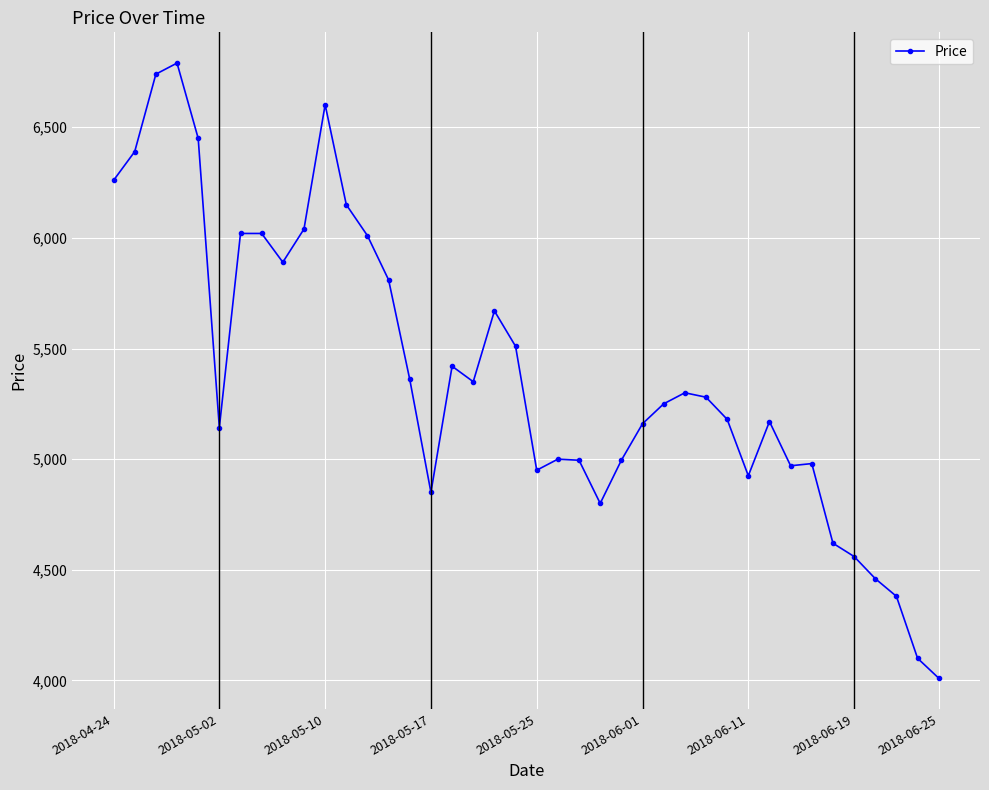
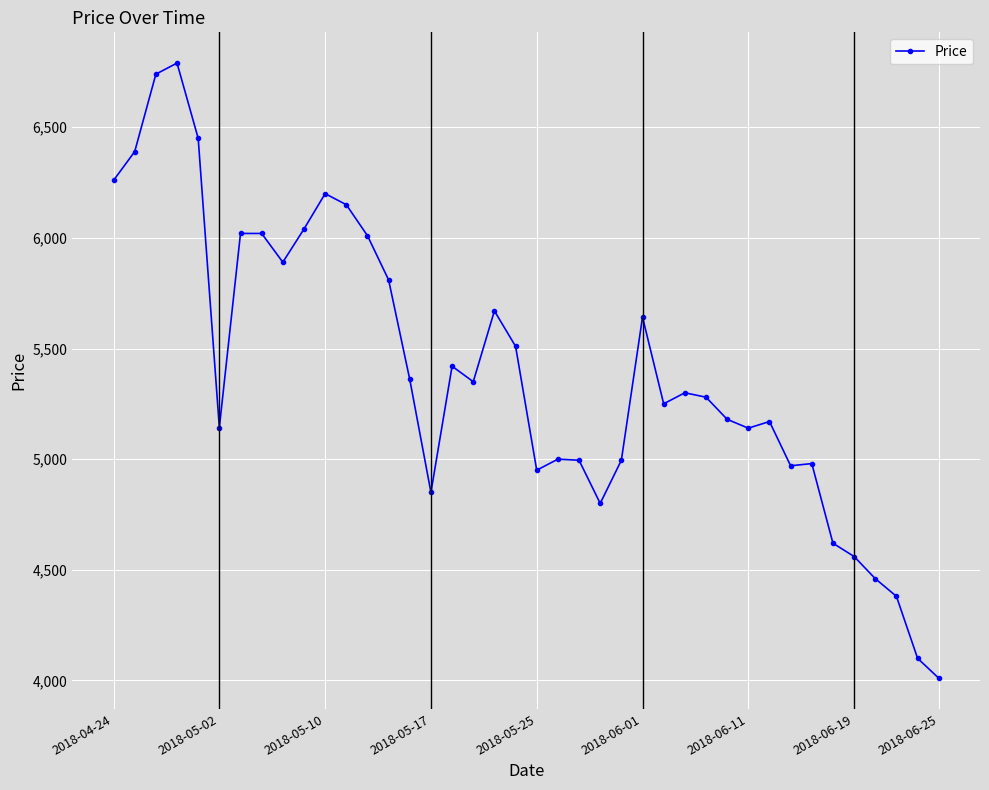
  {
    "2018-04-24": "6,260",
    "2018-05-02": "5,140",
-   "2018-05-10": "6,600",
+   "2018-05-10": "6,200",
    "2018-05-17": "4,850",
    "2018-05-25": "4,950",
-   "2018-06-01": "5,160",
-   "2018-06-11": "4,930",
+   "2018-06-01": "5,640",
+   "2018-06-11": "5,140",
    "2018-06-19": "4,560",
    "2018-06-25": "4,010"
  }
